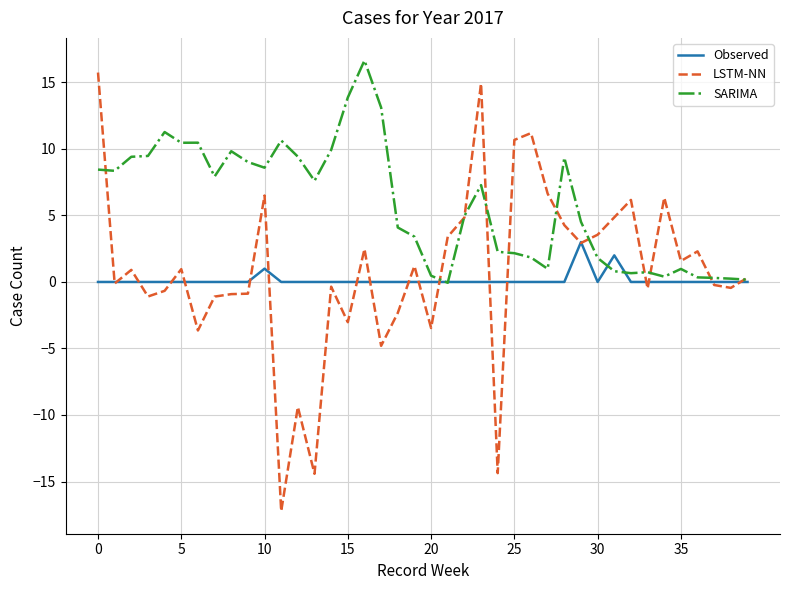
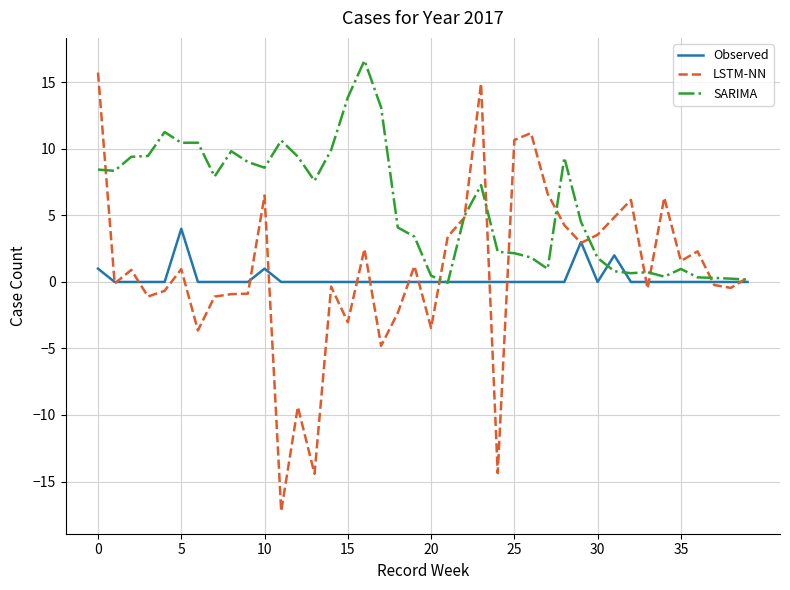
  {
    "Observed": {
-     "0": 0,
-     "5": 0,
+     "0": 1,
+     "5": 4,
      "10": 1,
      "15": 0,
      "20": 0,
      "25": 0,
      "30": 0,
      "35": 0
    },
    "LSTM-NN": {
      "0": 15.7,
      "5": 1,
      "10": 6.5,
      "15": -3,
      "20": -3.5,
      "25": 10.7,
      "30": 3.6,
      "35": 1.6
    },
    "SARIMA": {
      "0": 8.4,
      "5": 10.5,
      "10": 8.6,
      "15": 14,
      "20": 0.5,
      "25": 2,
      "30": 1.8,
      "35": 1
    }
  }
